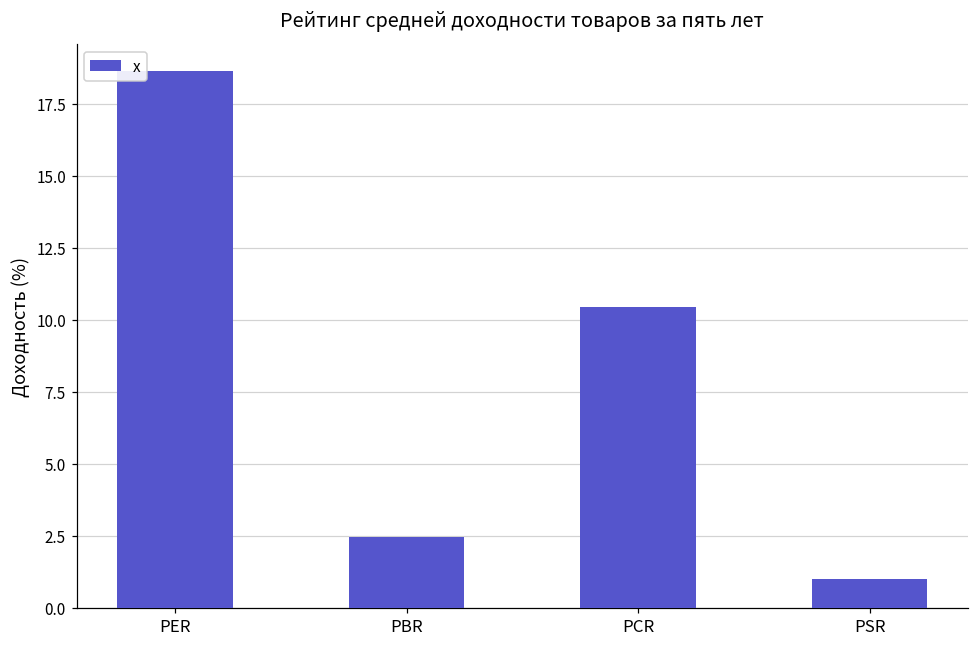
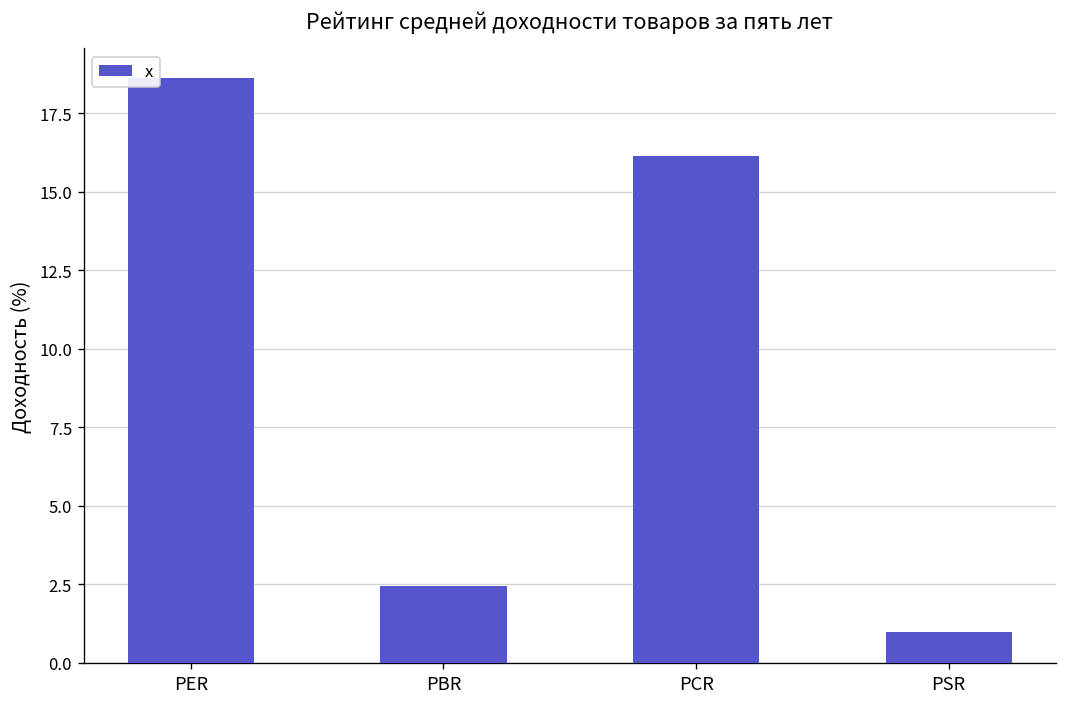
  {
    "PER": 18.6,
    "PBR": 2.4,
-   "PCR": 10.5,
+   "PCR": 16.1,
    "PSR": 1.0
  }
